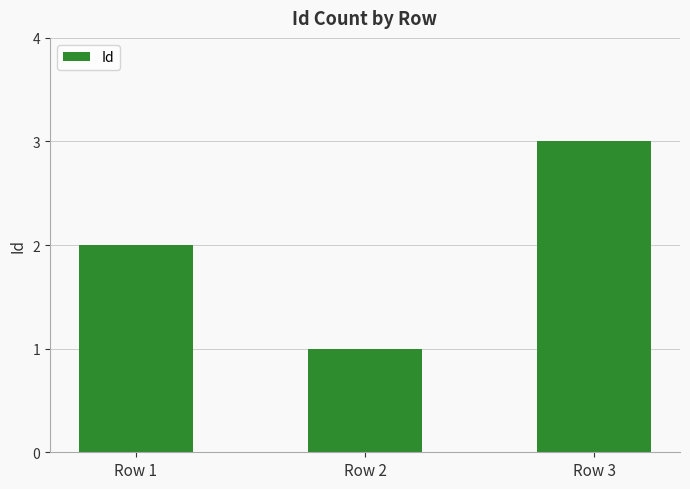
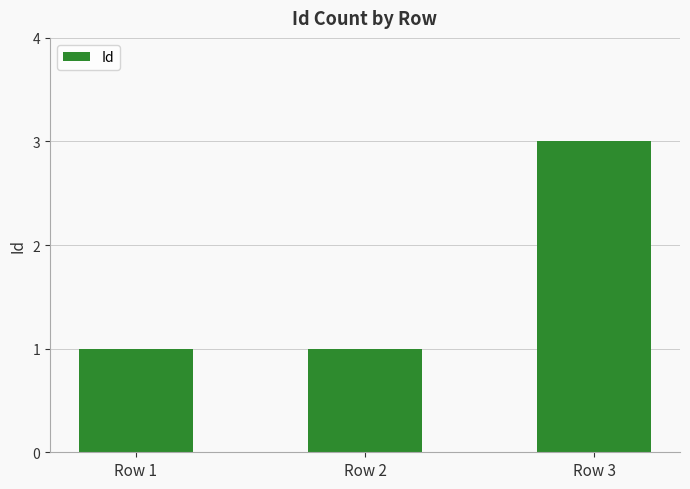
  {
-   "Row 1": 2,
+   "Row 1": 1,
    "Row 2": 1,
    "Row 3": 3
  }
